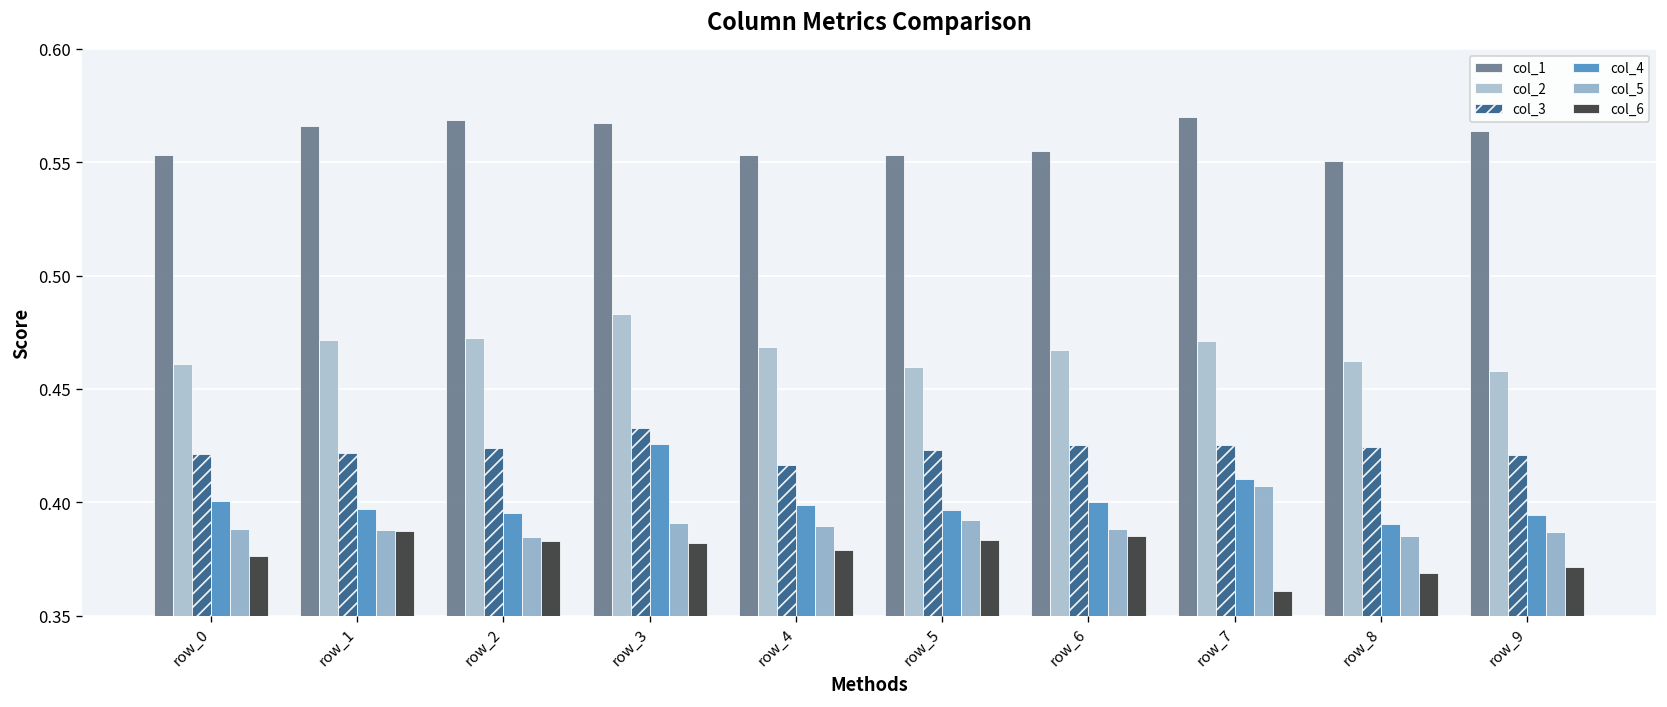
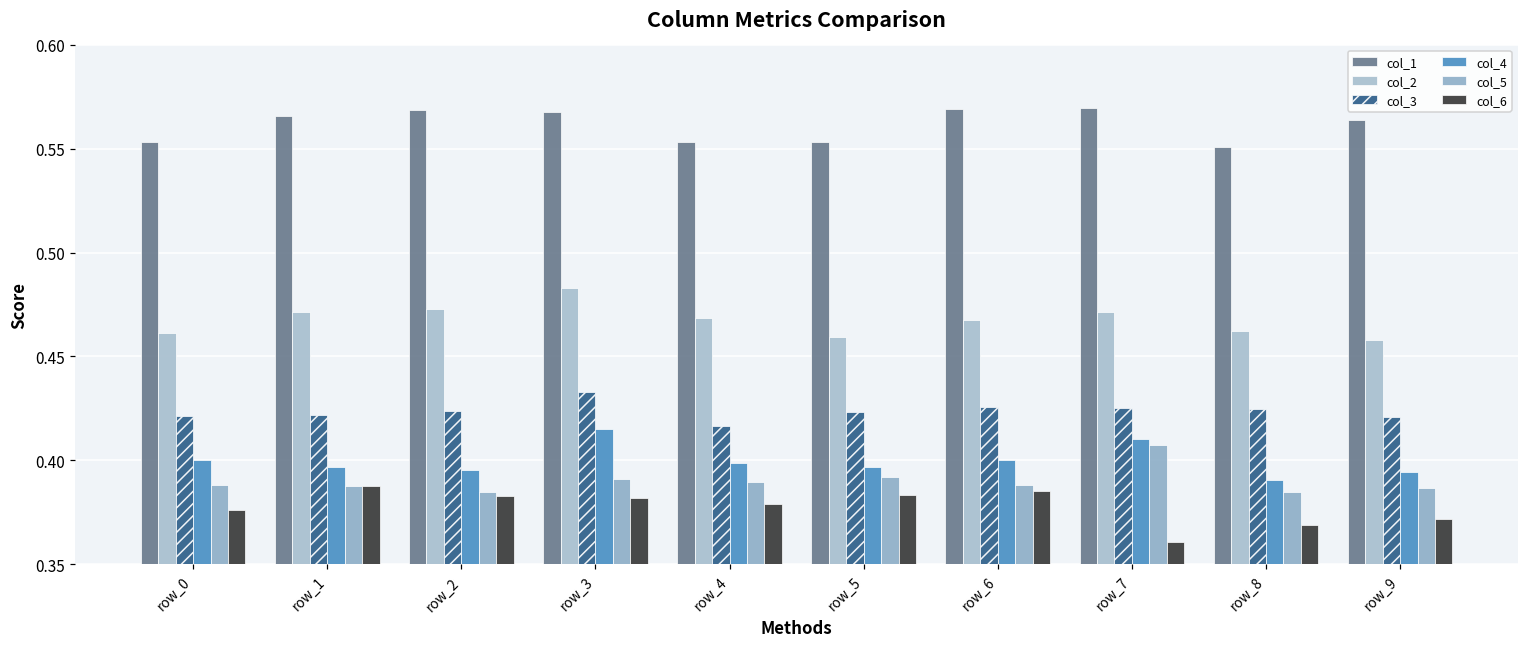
  {
    "col_1": {
      "row_0": 0.553,
      "row_1": 0.566,
      "row_2": 0.569,
      "row_3": 0.567,
      "row_4": 0.553,
      "row_5": 0.553,
-     "row_6": 0.555,
+     "row_6": 0.569,
      "row_7": 0.570,
      "row_8": 0.551,
      "row_9": 0.564
    },
    "col_3": {
      "row_0": 0.421,
      "row_1": 0.422,
      "row_2": 0.424,
      "row_3": 0.433,
      "row_4": 0.417,
      "row_5": 0.423,
      "row_6": 0.425,
      "row_7": 0.425,
      "row_8": 0.425,
      "row_9": 0.421
    },
    "col_4": {
      "row_0": 0.400,
      "row_1": 0.397,
      "row_2": 0.395,
-     "row_3": 0.426,
+     "row_3": 0.415,
      "row_4": 0.399,
      "row_5": 0.397,
      "row_6": 0.400,
      "row_7": 0.410,
      "row_8": 0.391,
      "row_9": 0.394
    },
    "col_6": {
      "row_0": 0.376,
      "row_1": 0.387,
      "row_2": 0.383,
      "row_3": 0.382,
      "row_4": 0.379,
      "row_5": 0.383,
      "row_6": 0.385,
      "row_7": 0.361,
      "row_8": 0.369,
      "row_9": 0.372
    }
  }
